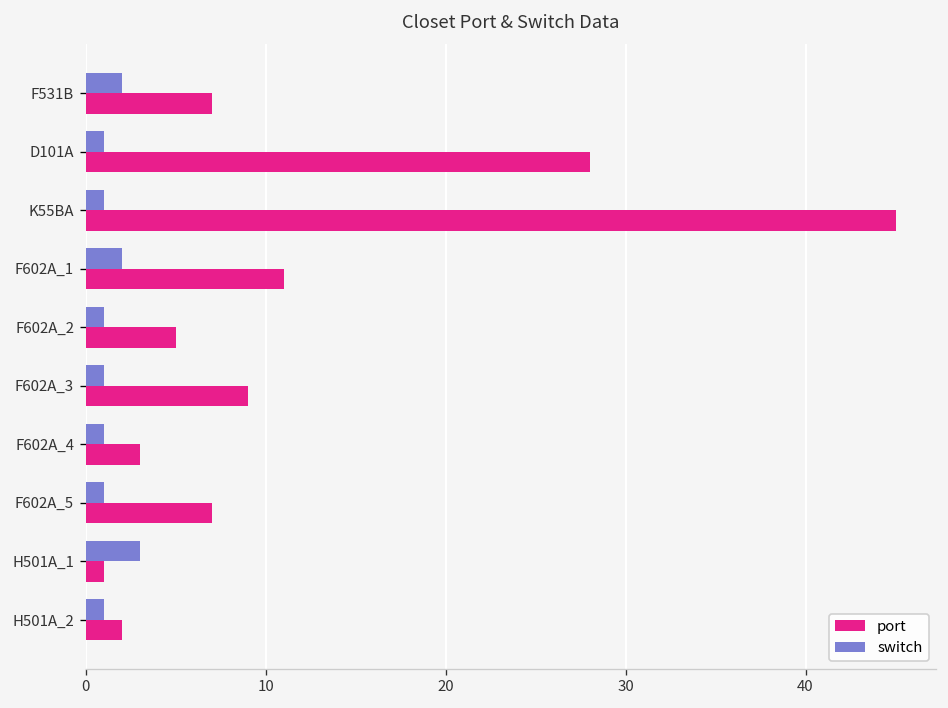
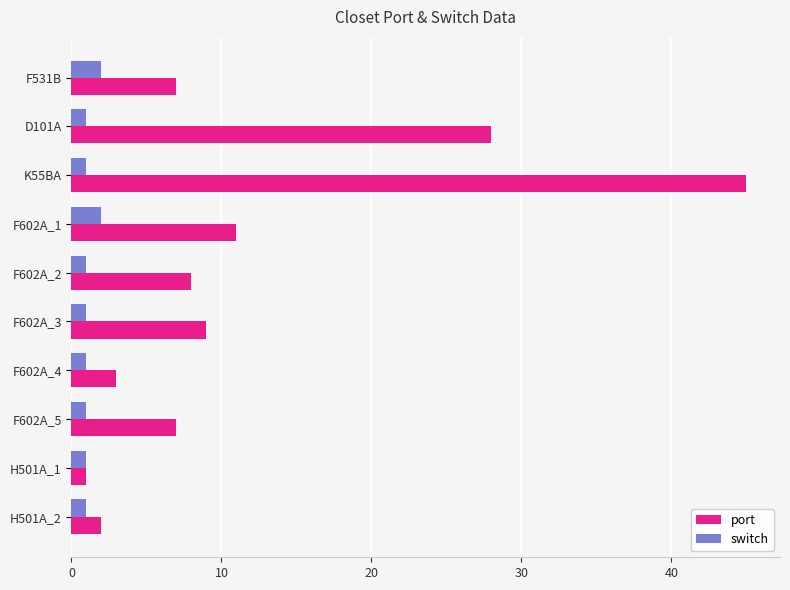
  {
    "port": {
      "F531B": 7,
      "D101A": 28,
      "K55BA": 45,
      "F602A_1": 11,
-     "F602A_2": 5,
+     "F602A_2": 8,
      "F602A_3": 9,
      "F602A_4": 3,
      "F602A_5": 7,
      "H501A_1": 1,
      "H501A_2": 2
    },
    "switch": {
      "F531B": 2,
      "D101A": 1,
      "K55BA": 1,
      "F602A_1": 2,
      "F602A_2": 1,
      "F602A_3": 1,
      "F602A_4": 1,
      "F602A_5": 1,
-     "H501A_1": 3,
+     "H501A_1": 1,
      "H501A_2": 1
    }
  }
